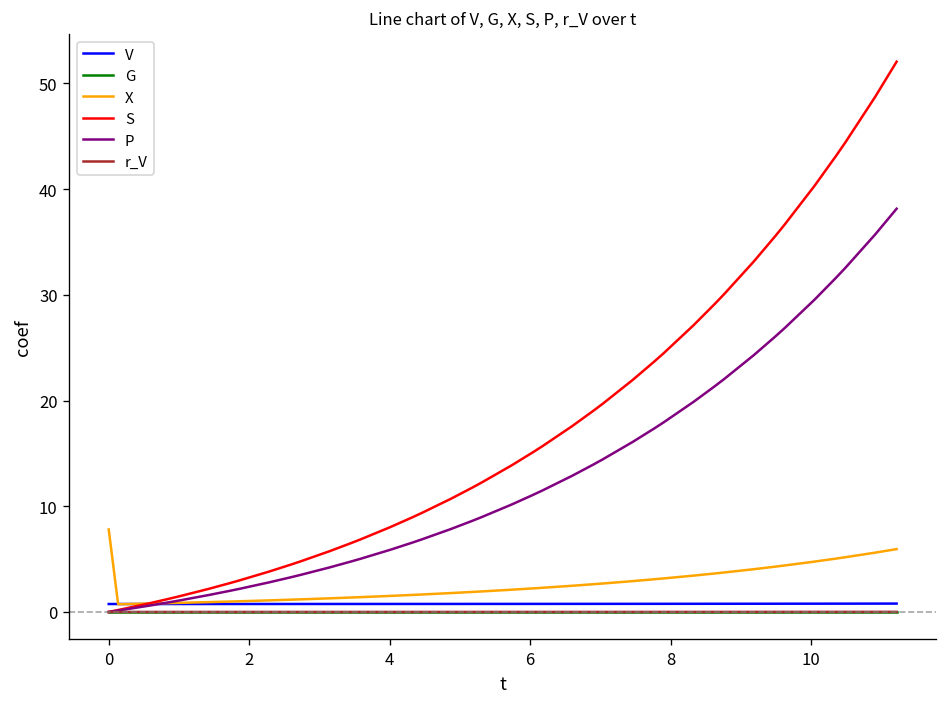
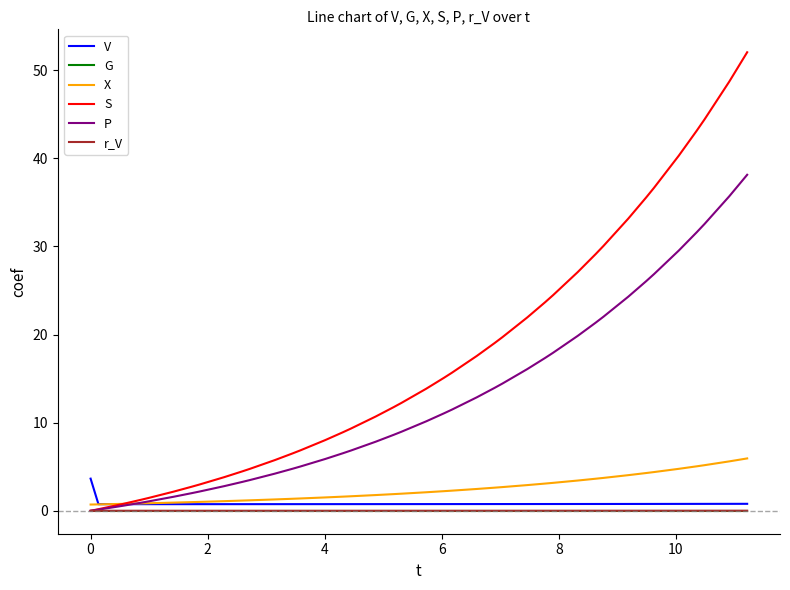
  {
    "V": {
-     "0": 1
+     "0": 4
    },
    "X": {
-     "0": 8
+     "0": 1
    }
  }
